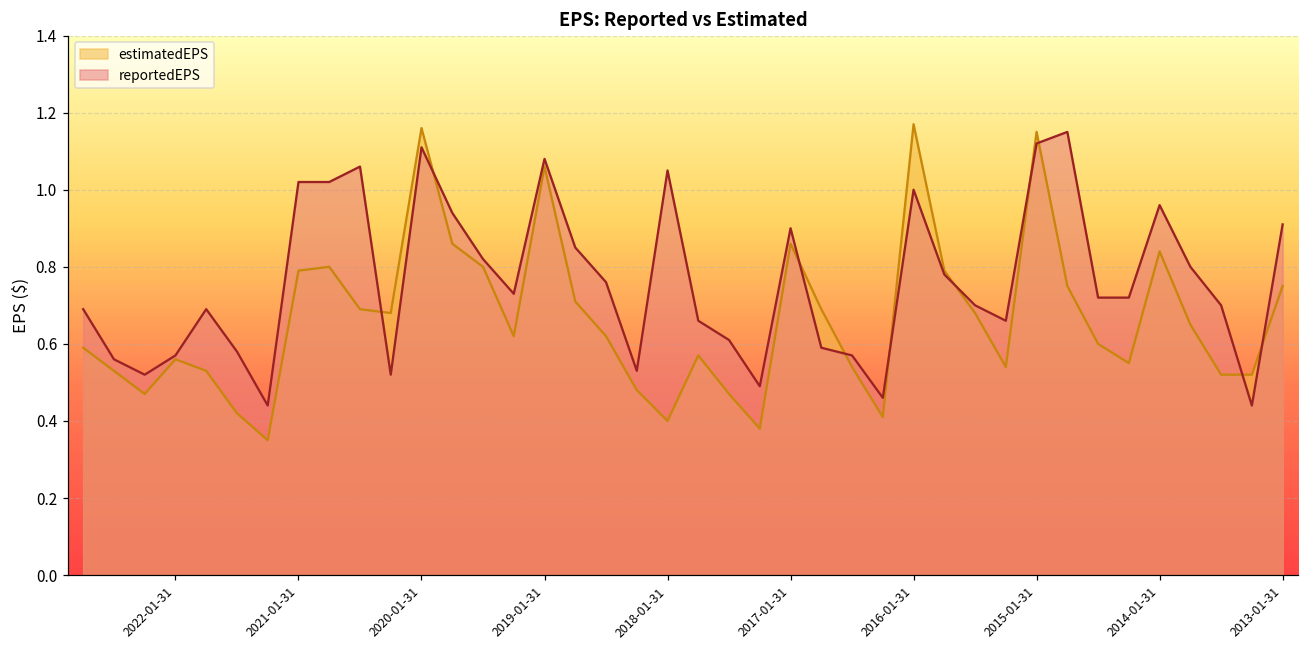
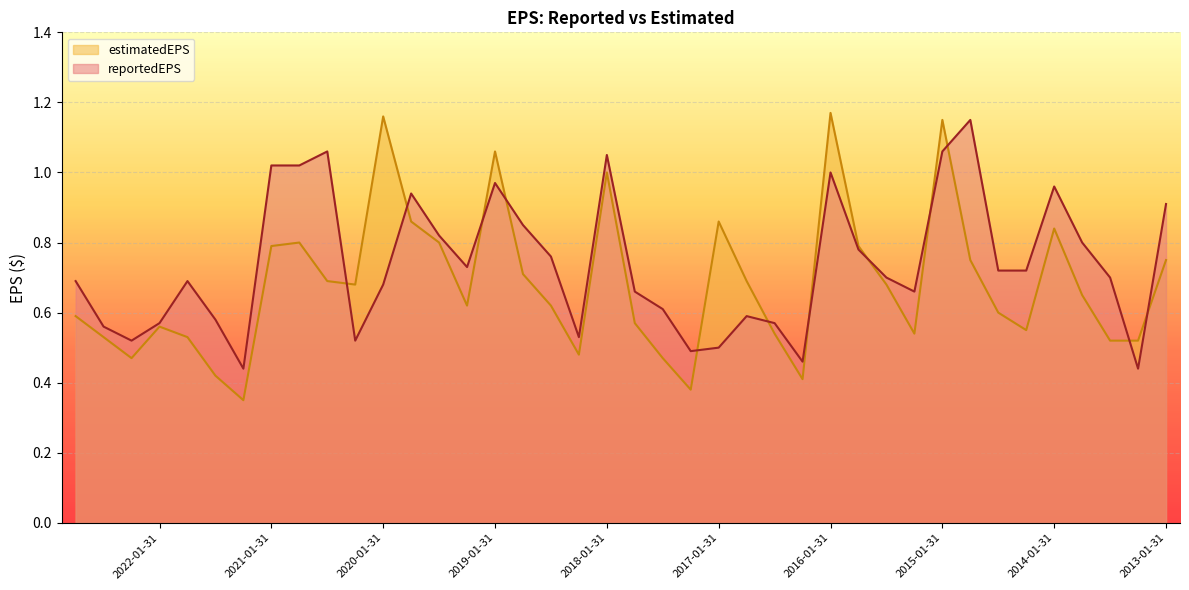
  {
    "estimatedEPS": {
      "2022-01-31": 0.56,
      "2021-01-31": 0.79,
      "2020-01-31": 1.16,
      "2019-01-31": 1.06,
-     "2018-01-31": 0.4,
+     "2018-01-31": 1.0,
      "2017-01-31": 0.86,
      "2016-01-31": 1.17,
      "2015-01-31": 1.15,
      "2014-01-31": 0.84,
      "2013-01-31": 0.75
    },
    "reportedEPS": {
      "2022-01-31": 0.57,
      "2021-01-31": 1.02,
-     "2020-01-31": 1.11,
-     "2019-01-31": 1.08,
+     "2020-01-31": 0.68,
+     "2019-01-31": 0.97,
      "2018-01-31": 1.05,
-     "2017-01-31": 0.9,
+     "2017-01-31": 0.5,
      "2016-01-31": 1.00,
-     "2015-01-31": 1.12,
+     "2015-01-31": 1.06,
      "2014-01-31": 0.96,
      "2013-01-31": 0.91
    }
  }
